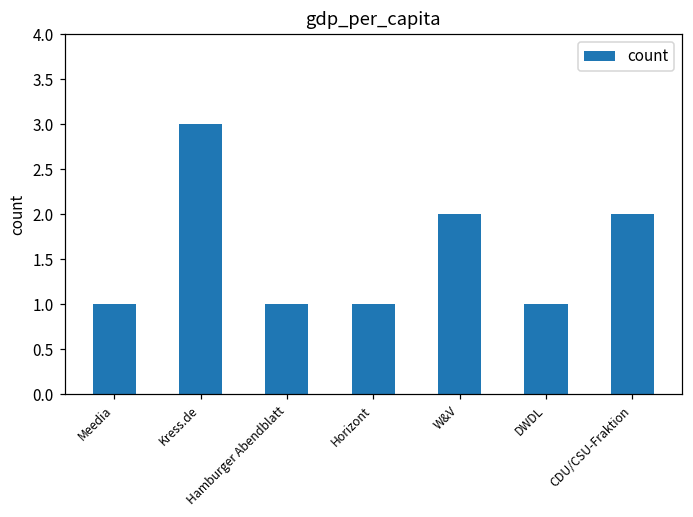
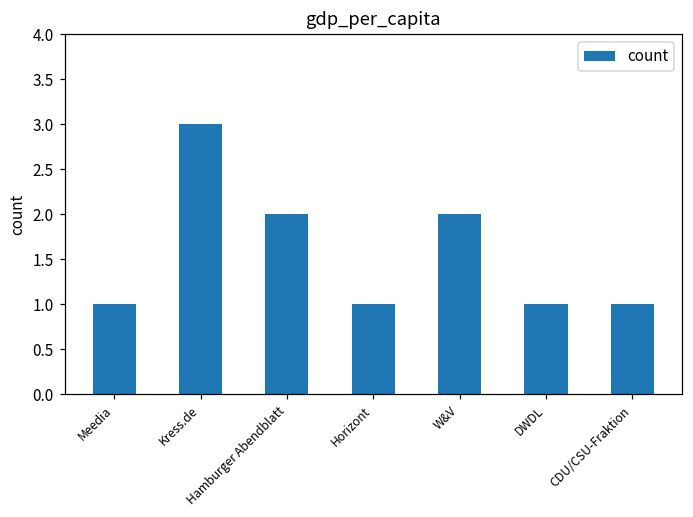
  {
    "Meedia": 1,
    "Kress.de": 3,
-   "Hamburger Abendblatt": 1,
+   "Hamburger Abendblatt": 2,
    "Horizont": 1,
    "W&V": 2,
    "DWDL": 1,
-   "CDU/CSU-Fraktion": 2
+   "CDU/CSU-Fraktion": 1
  }
